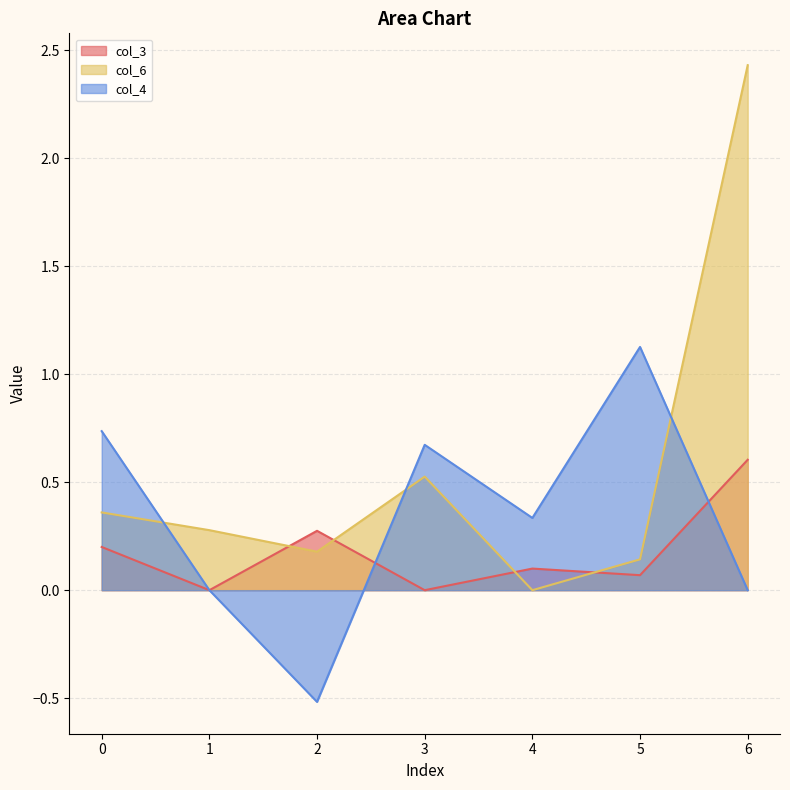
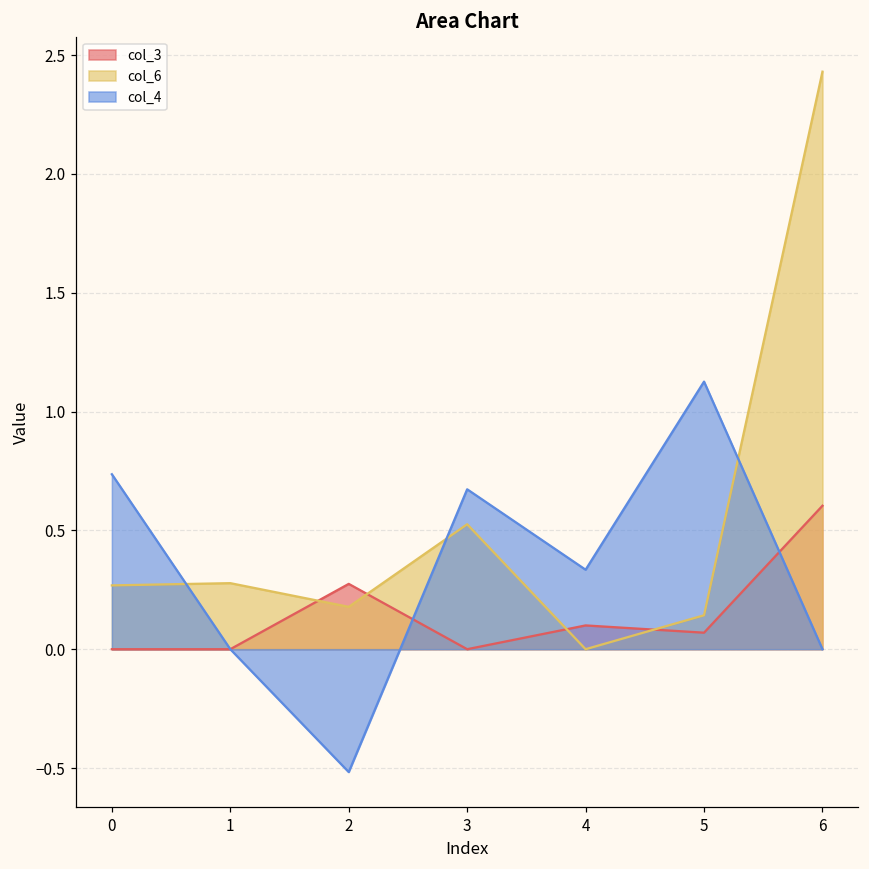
  {
    "col_3": {
-     "0": 0.2,
+     "0": 0.0,
      "2": 0.27,
      "3": 0.0,
      "4": 0.1,
      "5": 0.07,
      "6": 0.6
    },
    "col_6": {
-     "0": 0.36,
+     "0": 0.27,
      "1": 0.28,
      "2": 0.18,
      "3": 0.53,
      "4": 0.00,
      "5": 0.14,
      "6": 2.43
    }
  }
